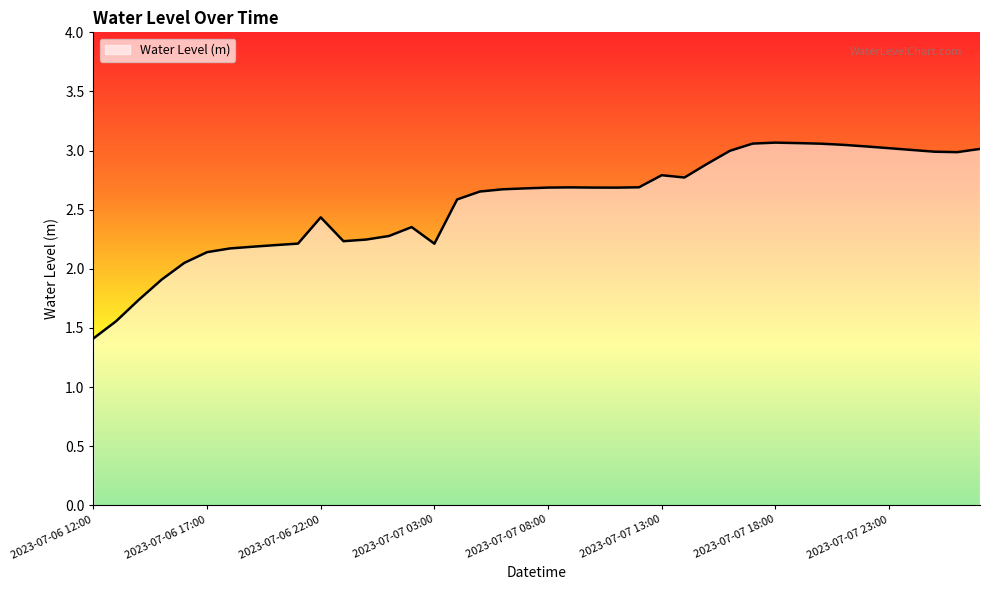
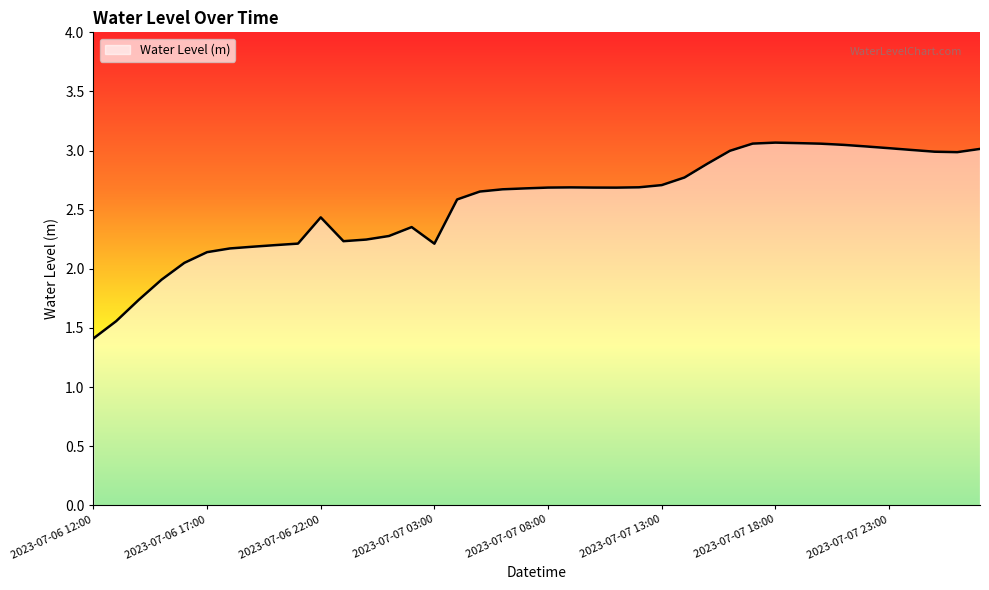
  {
    "2023-07-06 12:00": 1.41,
    "2023-07-06 17:00": 2.14,
    "2023-07-06 22:00": 2.44,
    "2023-07-07 03:00": 2.21,
    "2023-07-07 08:00": 2.69,
-   "2023-07-07 13:00": 2.79,
+   "2023-07-07 13:00": 2.71,
    "2023-07-07 18:00": 3.07,
    "2023-07-07 23:00": 3.02
  }
